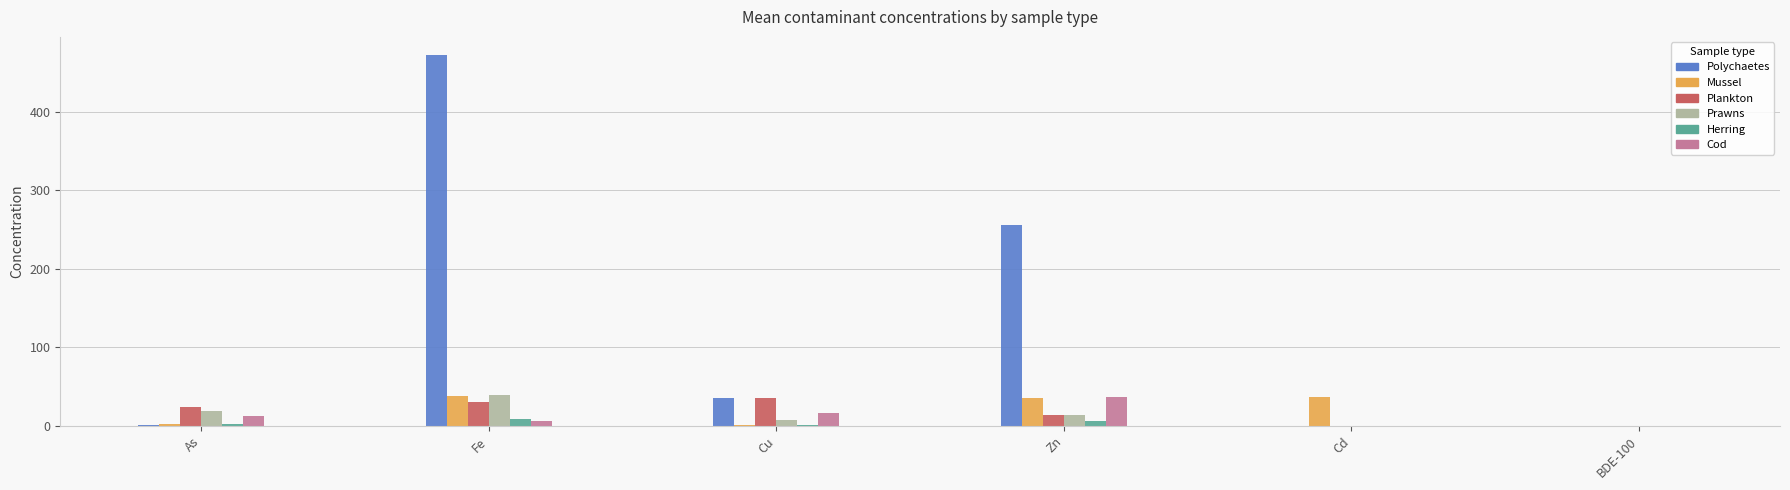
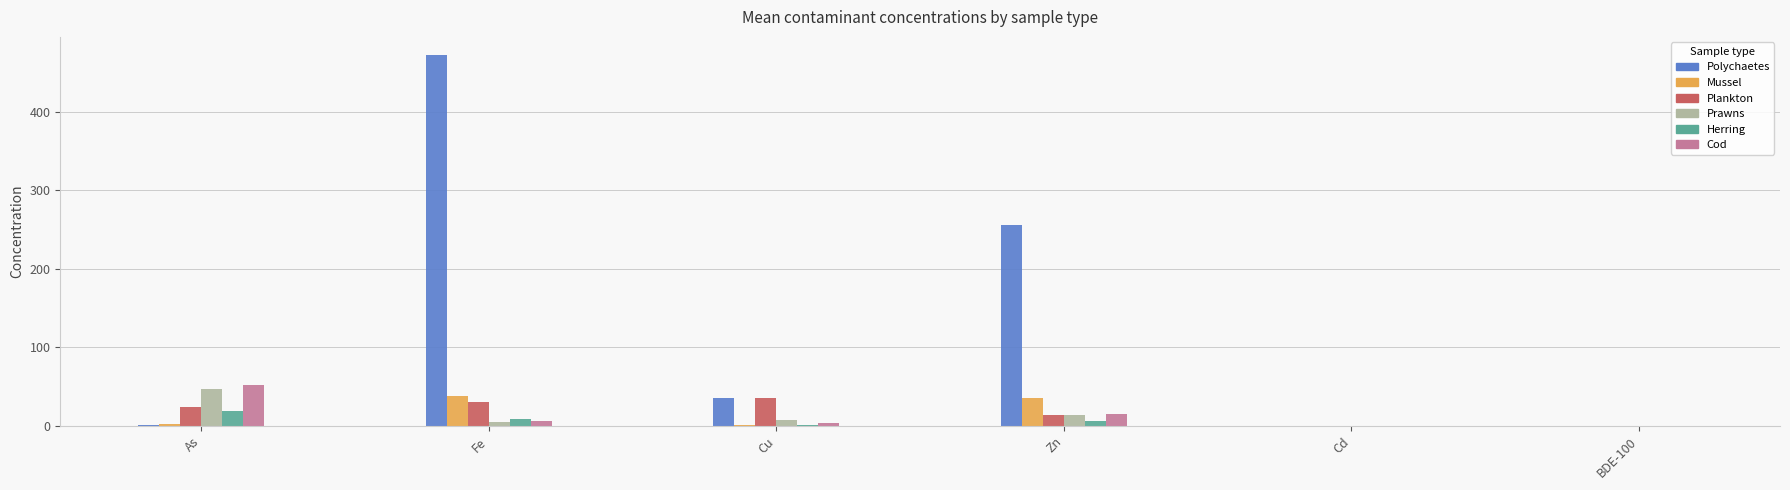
  {
    "Polychaetes": {
      "Fe": 470,
      "Cu": 40,
      "Zn": 260
    },
    "Mussel": {
      "Fe": 40,
      "Zn": 40,
-     "Cd": 40
+     "Cd": 0
    },
    "Plankton": {
      "As": 20,
      "Fe": 30,
      "Cu": 40,
      "Zn": 10
    },
    "Prawns": {
-     "As": 20,
-     "Fe": 40,
+     "As": 50,
+     "Fe": 10,
      "Cu": 10,
      "Zn": 10
    },
    "Herring": {
-     "As": 0,
+     "As": 20,
      "Fe": 10,
      "Zn": 10
    },
    "Cod": {
-     "As": 10,
+     "As": 50,
      "Fe": 10,
-     "Cu": 20,
-     "Zn": 40
+     "Cu": 0,
+     "Zn": 20
    }
  }
